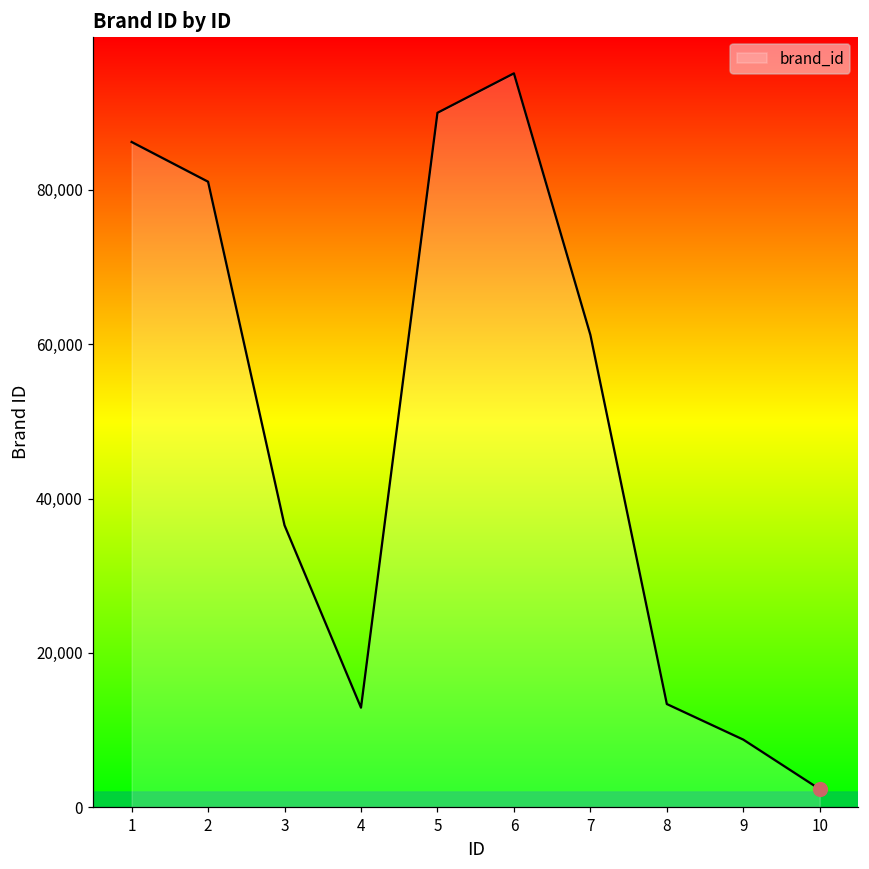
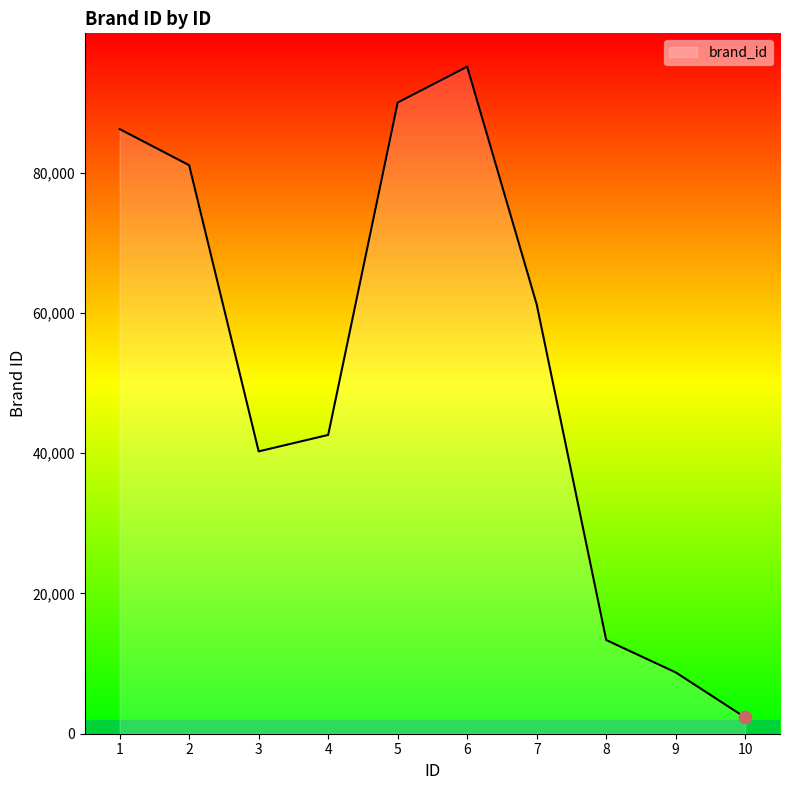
  {
    "brand_id": {
      "1": "86,000",
      "2": "81,000",
-     "3": "37,000",
-     "4": "13,000",
+     "3": "40,000",
+     "4": "43,000",
      "5": "90,000",
      "6": "95,000",
      "7": "61,000",
      "8": "13,000",
      "9": "9,000"
    }
  }
